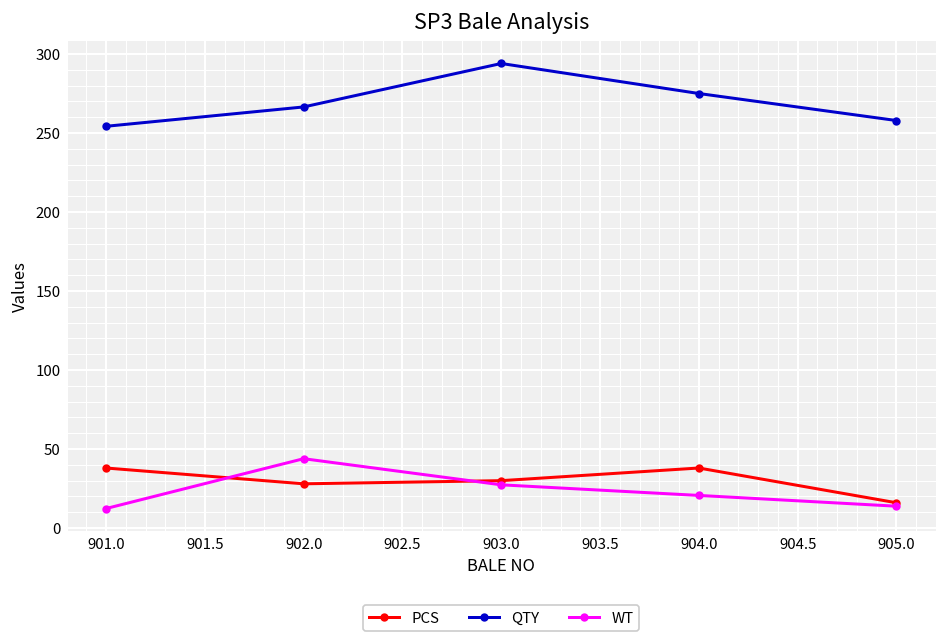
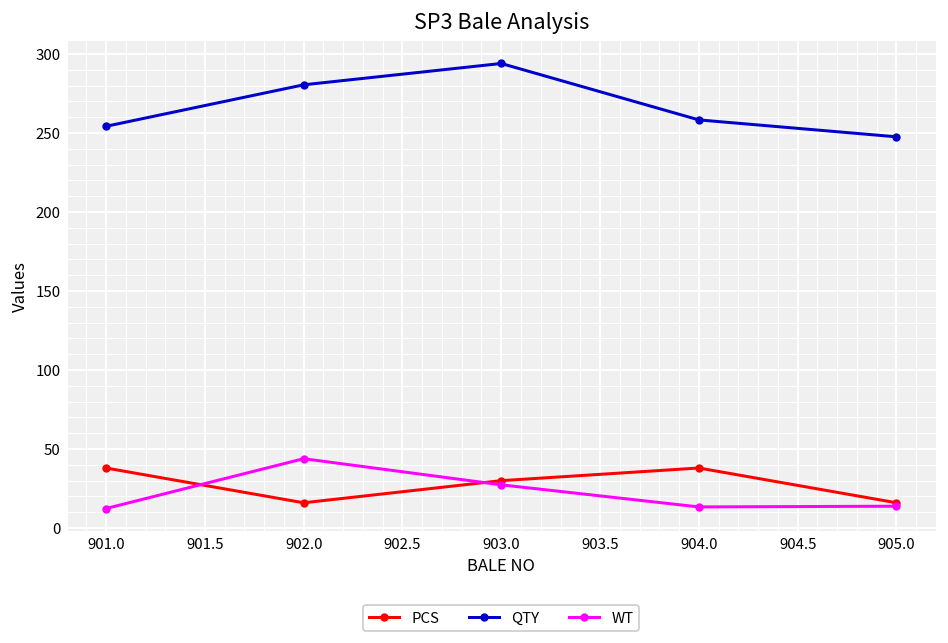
  {
    "PCS": {
      "901.0": 38,
-     "902.0": 28,
+     "902.0": 16,
      "903.0": 30,
      "904.0": 38,
      "905.0": 16
    },
    "QTY": {
      "901.0": 254,
-     "902.0": 267,
+     "902.0": 281,
      "903.0": 294,
-     "904.0": 275,
-     "905.0": 258
+     "904.0": 258,
+     "905.0": 248
    },
    "WT": {
      "901.0": 12,
      "902.0": 44,
      "903.0": 27,
-     "904.0": 21,
+     "904.0": 13,
      "905.0": 14
    }
  }
